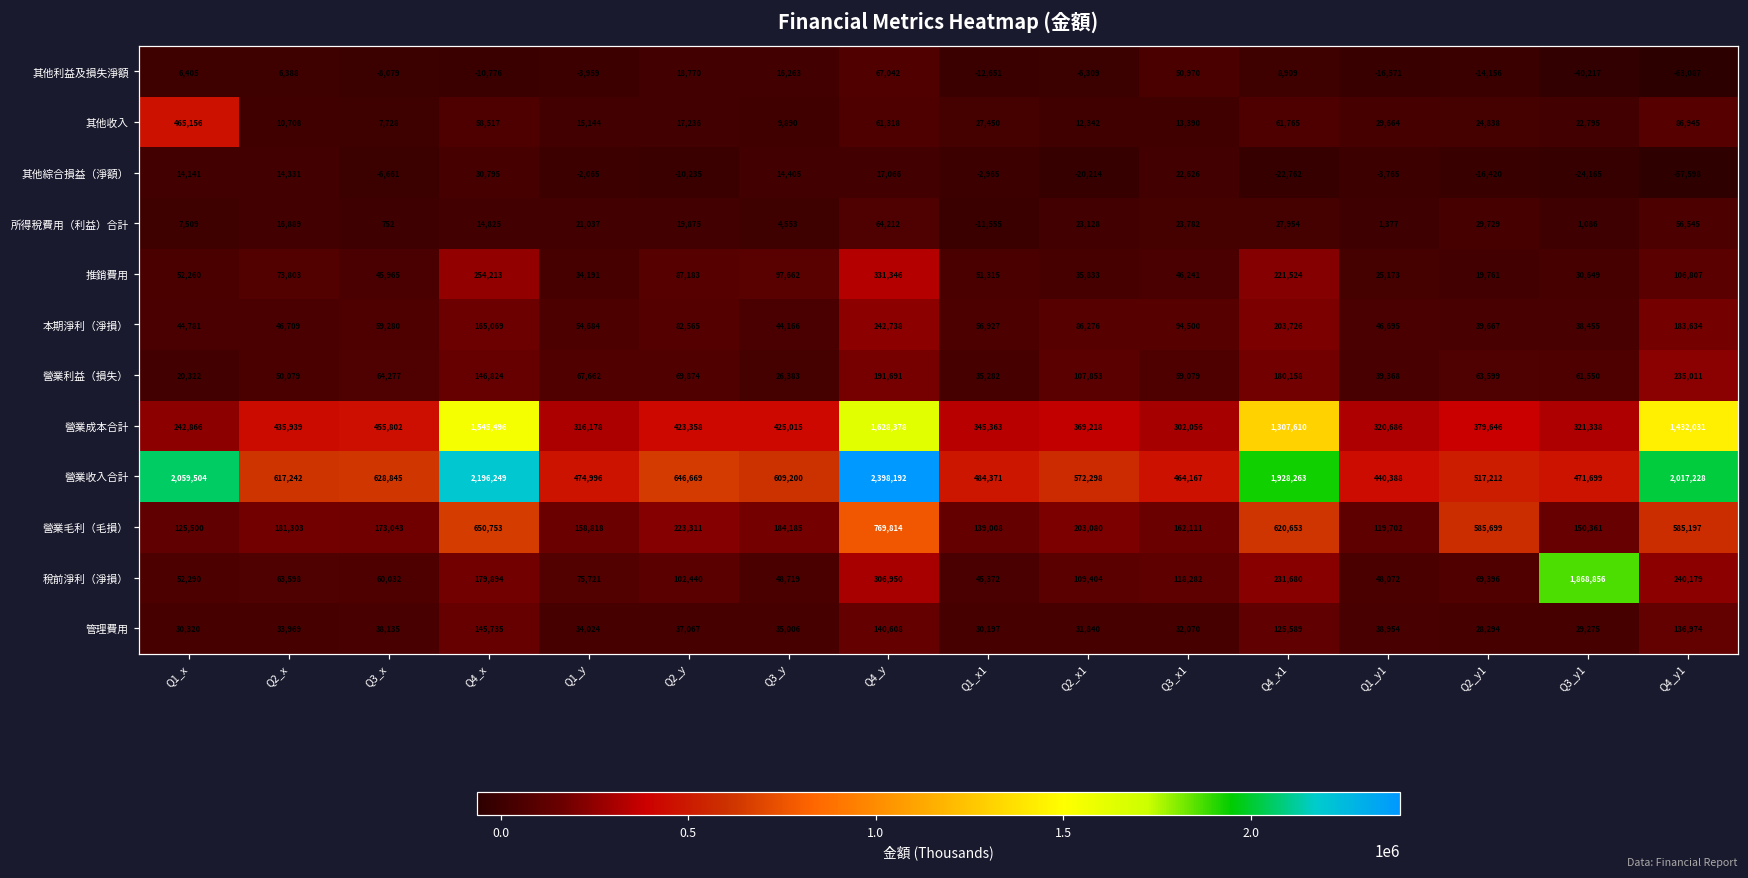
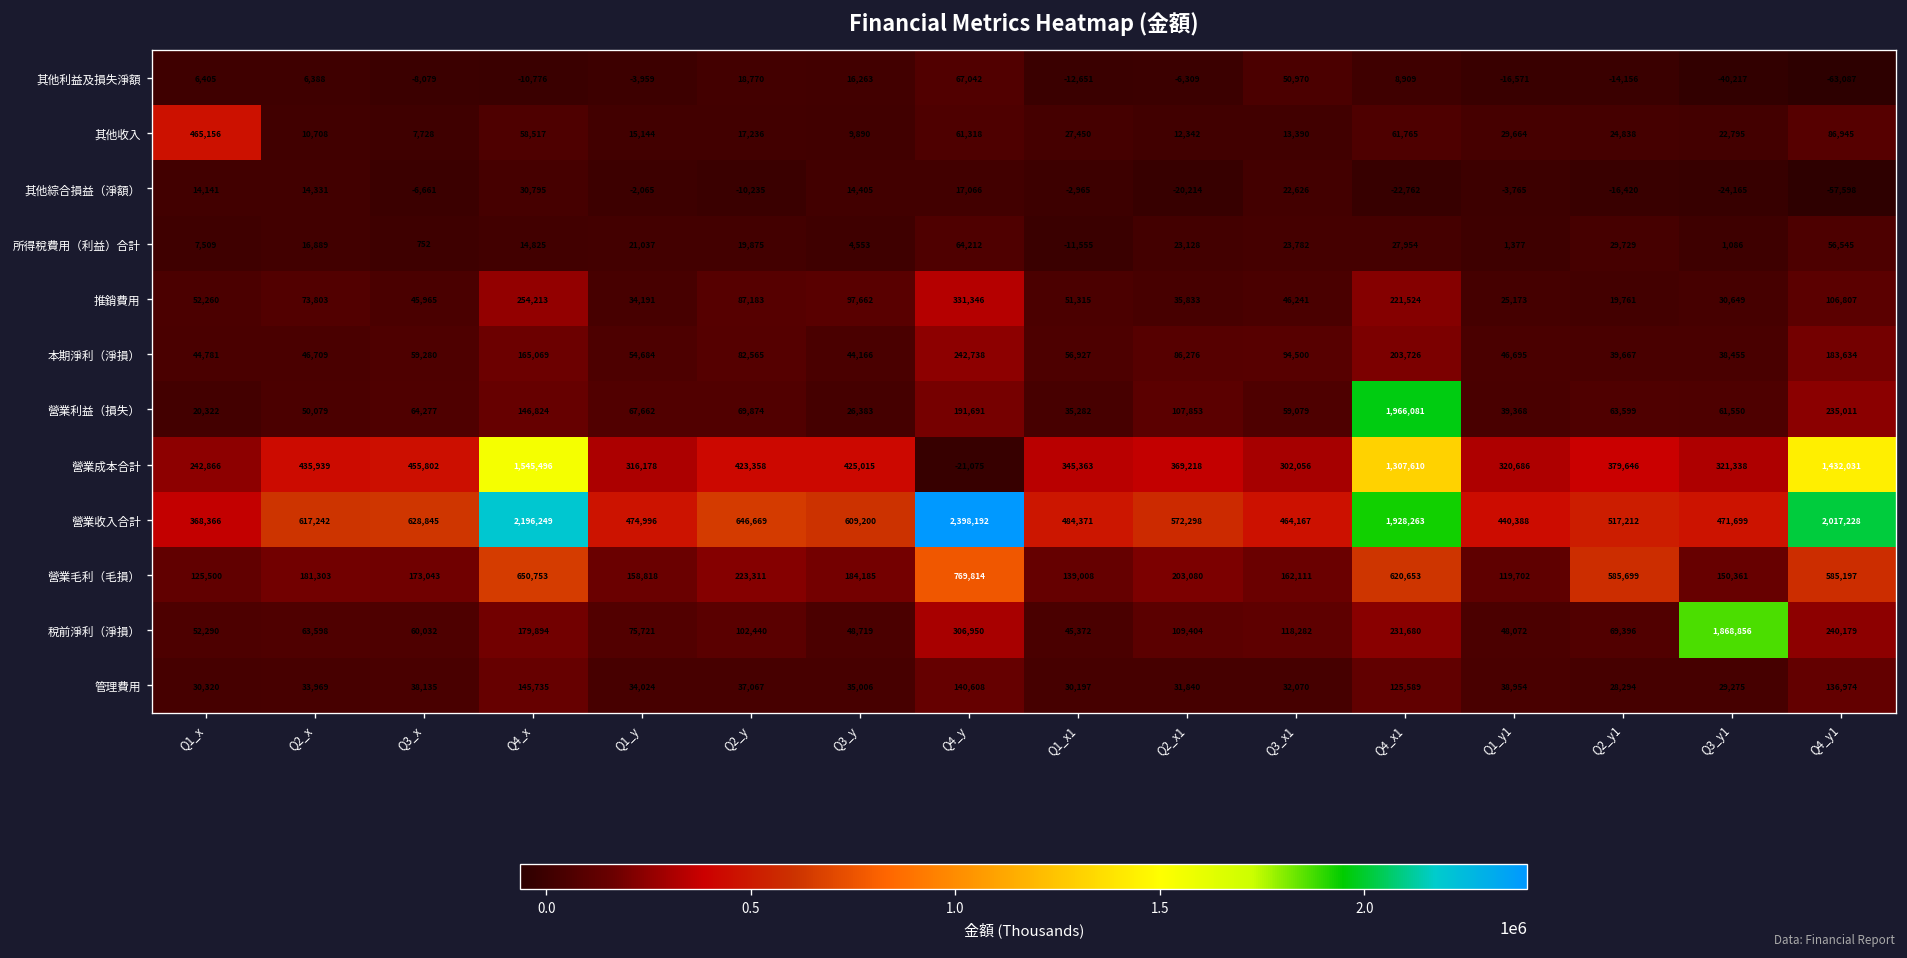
  {
    "其他利益及損失淨額": {
      "Q1_x": "6,405",
      "Q2_x": "6,388",
      "Q3_x": "-8,079",
      "Q4_x": "-10,776",
      "Q1_y": "-3,959",
      "Q2_y": "18,770",
      "Q3_y": "16,263",
      "Q4_y": "67,042",
      "Q1_x1": "-12,651",
      "Q2_x1": "-6,309",
      "Q3_x1": "50,970",
      "Q4_x1": "8,909",
      "Q1_y1": "-16,571",
      "Q2_y1": "-14,156",
      "Q3_y1": "-40,217"
    },
    "其他收入": {
      "Q1_x": "465,156",
      "Q2_x": "10,708",
      "Q3_x": "7,728",
      "Q4_x": "58,517",
      "Q1_y": "15,144",
      "Q2_y": "17,236",
      "Q3_y": "9,890",
      "Q4_y": "61,318",
      "Q1_x1": "27,450",
      "Q2_x1": "12,342",
      "Q3_x1": "13,390",
      "Q4_x1": "61,765",
      "Q1_y1": "29,664",
      "Q2_y1": "24,838",
      "Q3_y1": "22,795",
      "Q4_y1": "86,945"
    },
    "其他綜合損益（淨額）": {
      "Q1_x": "14,141",
      "Q2_x": "14,331",
      "Q3_x": "-6,661",
      "Q4_x": "30,795",
      "Q1_y": "-2,065",
      "Q2_y": "-10,235",
      "Q3_y": "14,405",
      "Q4_y": "17,066",
      "Q1_x1": "-2,965",
      "Q2_x1": "-20,214",
      "Q3_x1": "22,626",
      "Q4_x1": "-22,762",
      "Q1_y1": "-3,765",
      "Q2_y1": "-16,420",
      "Q3_y1": "-24,165"
    },
    "所得稅費用（利益）合計": {
      "Q1_x": "7,509",
      "Q2_x": "16,889",
      "Q3_x": "752",
      "Q4_x": "14,825",
      "Q1_y": "21,037",
      "Q2_y": "19,875",
      "Q3_y": "4,553",
      "Q4_y": "64,212",
      "Q1_x1": "-11,555",
      "Q2_x1": "23,128",
      "Q3_x1": "23,782",
      "Q4_x1": "27,954",
      "Q1_y1": "1,377",
      "Q2_y1": "29,729",
      "Q3_y1": "1,086",
      "Q4_y1": "56,545"
    },
    "推銷費用": {
      "Q1_x": "52,260",
      "Q2_x": "73,803",
      "Q3_x": "45,965",
      "Q4_x": "254,213",
      "Q1_y": "34,191",
      "Q2_y": "87,183",
      "Q3_y": "97,662",
      "Q4_y": "331,346",
      "Q1_x1": "51,315",
      "Q2_x1": "35,833",
      "Q3_x1": "46,241",
      "Q4_x1": "221,524",
      "Q1_y1": "25,173",
      "Q2_y1": "19,761",
      "Q3_y1": "30,649",
      "Q4_y1": "106,807"
    },
    "本期淨利（淨損）": {
      "Q1_x": "44,781",
      "Q2_x": "46,709",
      "Q3_x": "59,280",
      "Q4_x": "165,069",
      "Q1_y": "54,684",
      "Q2_y": "82,565",
      "Q3_y": "44,166",
      "Q4_y": "242,738",
      "Q1_x1": "56,927",
      "Q2_x1": "86,276",
      "Q3_x1": "94,500",
      "Q4_x1": "203,726",
      "Q1_y1": "46,695",
      "Q2_y1": "39,667",
      "Q3_y1": "38,455",
      "Q4_y1": "183,634"
    },
    "營業利益（損失）": {
      "Q1_x": "20,322",
      "Q2_x": "50,079",
      "Q3_x": "64,277",
      "Q4_x": "146,824",
      "Q1_y": "67,662",
      "Q2_y": "69,874",
      "Q3_y": "26,383",
      "Q4_y": "191,691",
      "Q1_x1": "35,282",
      "Q2_x1": "107,853",
      "Q3_x1": "59,079",
-     "Q4_x1": "180,158",
+     "Q4_x1": "1,966,081",
      "Q1_y1": "39,368",
      "Q2_y1": "63,599",
      "Q3_y1": "61,550",
      "Q4_y1": "235,011"
    },
    "營業成本合計": {
      "Q1_x": "242,866",
      "Q2_x": "435,939",
      "Q3_x": "455,802",
      "Q4_x": "1,545,496",
      "Q1_y": "316,178",
      "Q2_y": "423,358",
      "Q3_y": "425,015",
-     "Q4_y": "1,628,378",
+     "Q4_y": "-21,075",
      "Q1_x1": "345,363",
      "Q2_x1": "369,218",
      "Q3_x1": "302,056",
      "Q4_x1": "1,307,610",
      "Q1_y1": "320,686",
      "Q2_y1": "379,646",
      "Q3_y1": "321,338",
      "Q4_y1": "1,432,031"
    },
    "營業收入合計": {
-     "Q1_x": "2,059,504",
+     "Q1_x": "368,366",
      "Q2_x": "617,242",
      "Q3_x": "628,845",
      "Q4_x": "2,196,249",
      "Q1_y": "474,996",
      "Q2_y": "646,669",
      "Q3_y": "609,200",
      "Q4_y": "2,398,192",
      "Q1_x1": "484,371",
      "Q2_x1": "572,298",
      "Q3_x1": "464,167",
      "Q4_x1": "1,928,263",
      "Q1_y1": "440,388",
      "Q2_y1": "517,212",
      "Q3_y1": "471,699",
      "Q4_y1": "2,017,228"
    },
    "營業毛利（毛損）": {
      "Q1_x": "125,500",
      "Q2_x": "181,303",
      "Q3_x": "173,043",
      "Q4_x": "650,753",
      "Q1_y": "158,818",
      "Q2_y": "223,311",
      "Q3_y": "184,185",
      "Q4_y": "769,814",
      "Q1_x1": "139,008",
      "Q2_x1": "203,080",
      "Q3_x1": "162,111",
      "Q4_x1": "620,653",
      "Q1_y1": "119,702",
      "Q2_y1": "585,699",
      "Q3_y1": "150,361",
      "Q4_y1": "585,197"
    },
    "稅前淨利（淨損）": {
      "Q1_x": "52,290",
      "Q2_x": "63,598",
      "Q3_x": "60,032",
      "Q4_x": "179,894",
      "Q1_y": "75,721",
      "Q2_y": "102,440",
      "Q3_y": "48,719",
      "Q4_y": "306,950",
      "Q1_x1": "45,372",
      "Q2_x1": "109,404",
      "Q3_x1": "118,282",
      "Q4_x1": "231,680",
      "Q1_y1": "48,072",
      "Q2_y1": "69,396",
      "Q3_y1": "1,868,856",
      "Q4_y1": "240,179"
    },
    "管理費用": {
      "Q1_x": "30,320",
      "Q2_x": "33,969",
      "Q3_x": "38,135",
      "Q4_x": "145,735",
      "Q1_y": "34,024",
      "Q2_y": "37,067",
      "Q3_y": "35,006",
      "Q4_y": "140,608",
      "Q1_x1": "30,197",
      "Q2_x1": "31,840",
      "Q3_x1": "32,070",
      "Q4_x1": "125,589",
      "Q1_y1": "38,954",
      "Q2_y1": "28,294",
      "Q3_y1": "29,275",
      "Q4_y1": "136,974"
    }
  }
